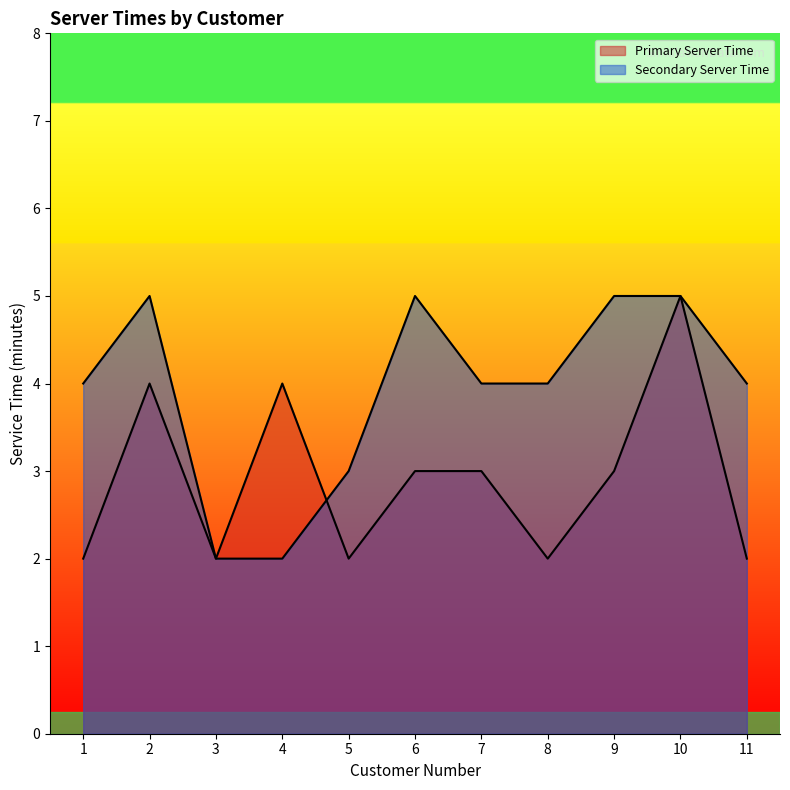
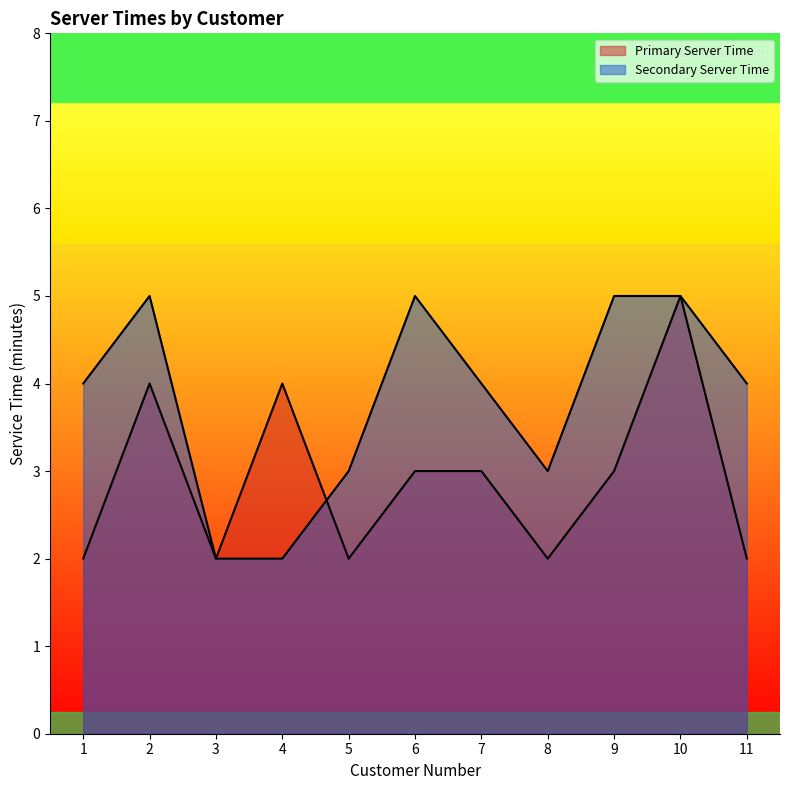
  {
    "Primary Server Time": {
      "1": 2,
      "2": 4,
      "4": 4,
      "5": 2,
      "6": 3,
      "7": 3,
      "8": 2,
      "9": 3,
      "11": 2
    },
    "Secondary Server Time": {
      "1": 4,
      "2": 5,
      "4": 2,
      "5": 3,
      "6": 5,
      "7": 4,
-     "8": 4,
+     "8": 3,
      "9": 5,
      "11": 4
    }
  }
